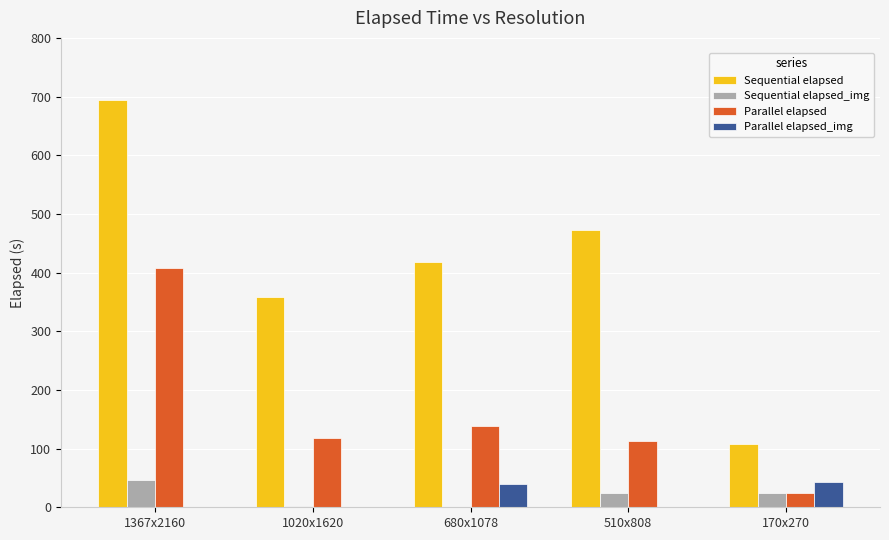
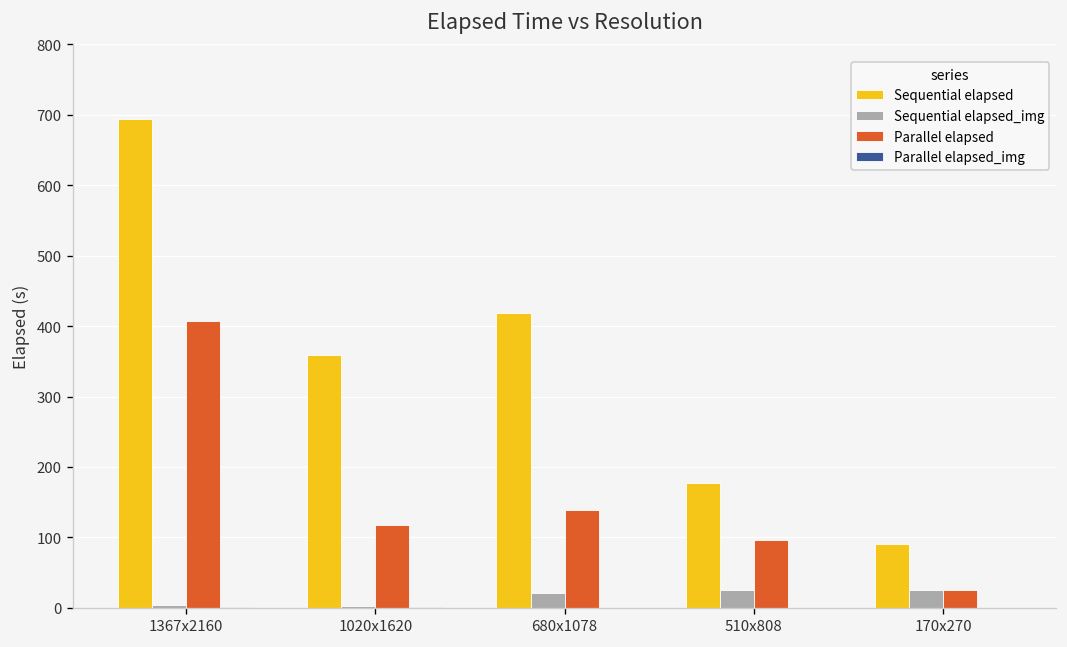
  {
    "Sequential elapsed": {
      "1367x2160": 690,
      "1020x1620": 360,
      "680x1078": 420,
-     "510x808": 470,
-     "170x270": 110
+     "510x808": 180,
+     "170x270": 90
    },
    "Sequential elapsed_img": {
-     "1367x2160": 50,
-     "680x1078": 0,
+     "1367x2160": 0,
+     "680x1078": 20,
      "510x808": 20,
      "170x270": 20
    },
    "Parallel elapsed": {
      "1367x2160": 410,
      "1020x1620": 120,
      "680x1078": 140,
-     "510x808": 110,
+     "510x808": 100,
      "170x270": 30
    },
    "Parallel elapsed_img": {
-     "680x1078": 40,
-     "170x270": 40
+     "680x1078": 0,
+     "170x270": 0
    }
  }
